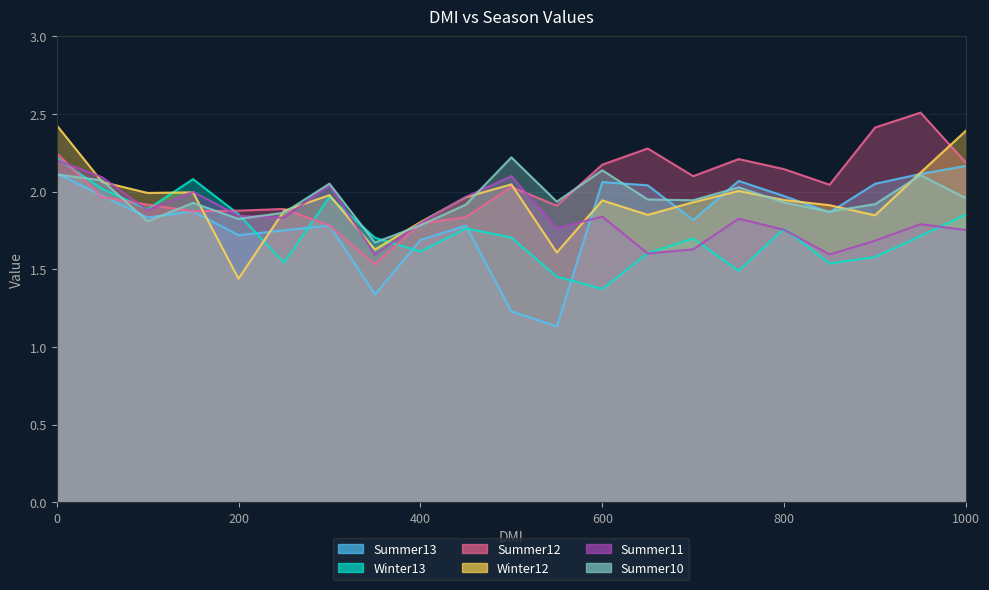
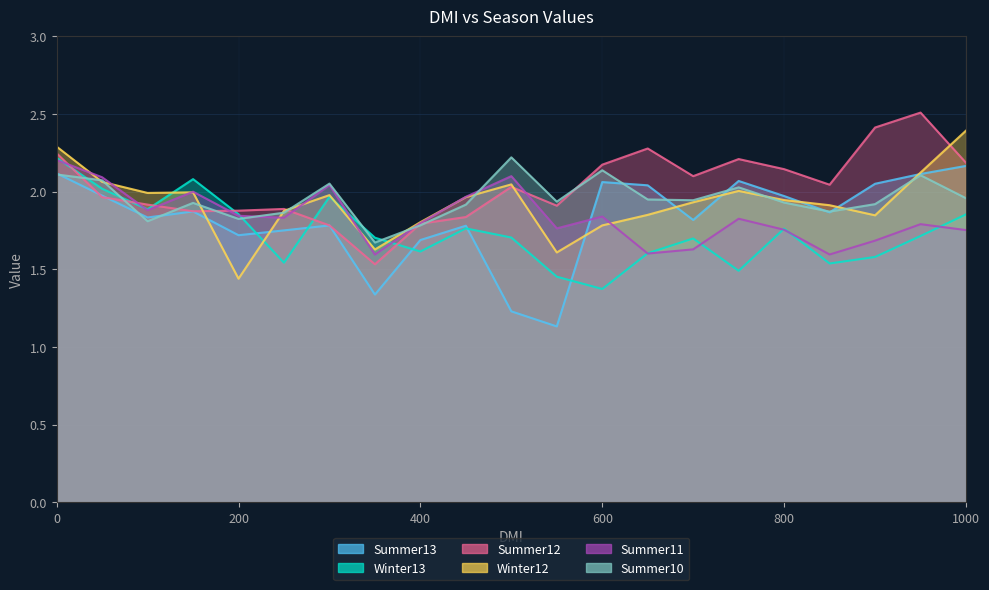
  {
    "Winter12": {
-     "0": 2.43,
+     "0": 2.29,
      "200": 1.44,
-     "600": 1.94,
+     "600": 1.78,
      "1000": 2.39
    }
  }
